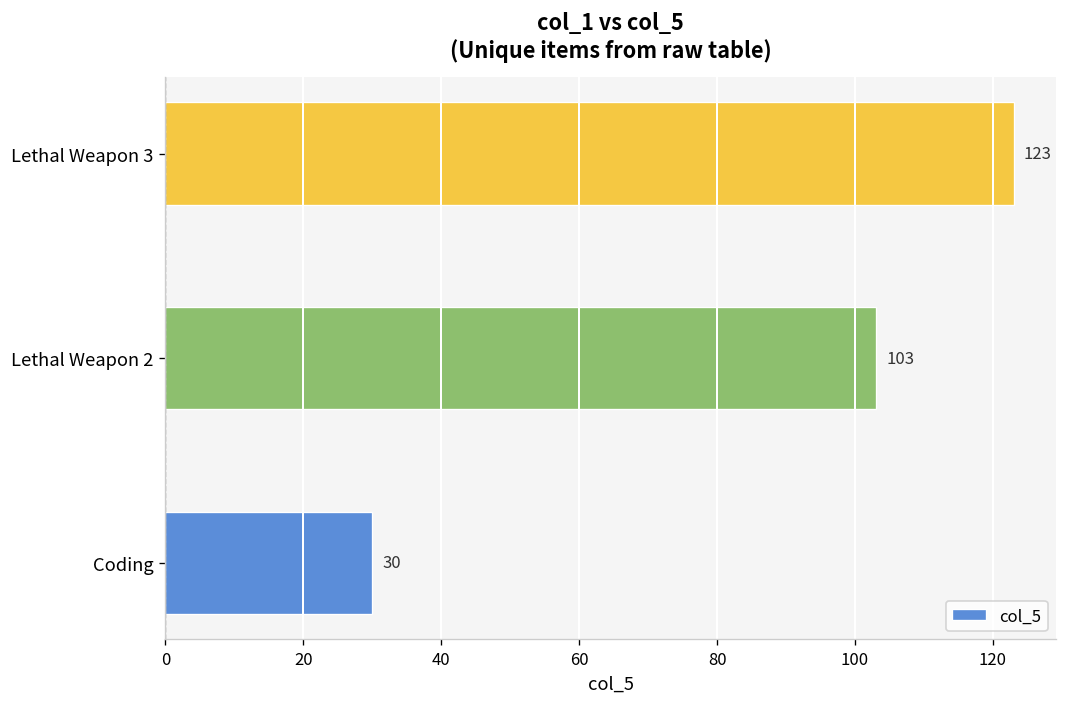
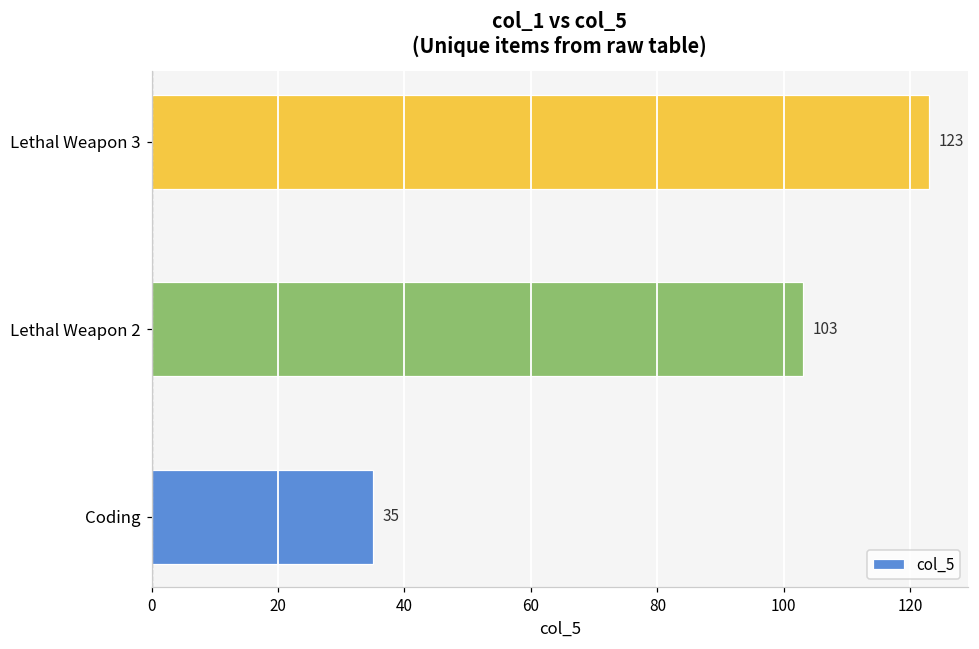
  {
    "Lethal Weapon 3": 123,
    "Lethal Weapon 2": 103,
-   "Coding": 30
+   "Coding": 35
  }
